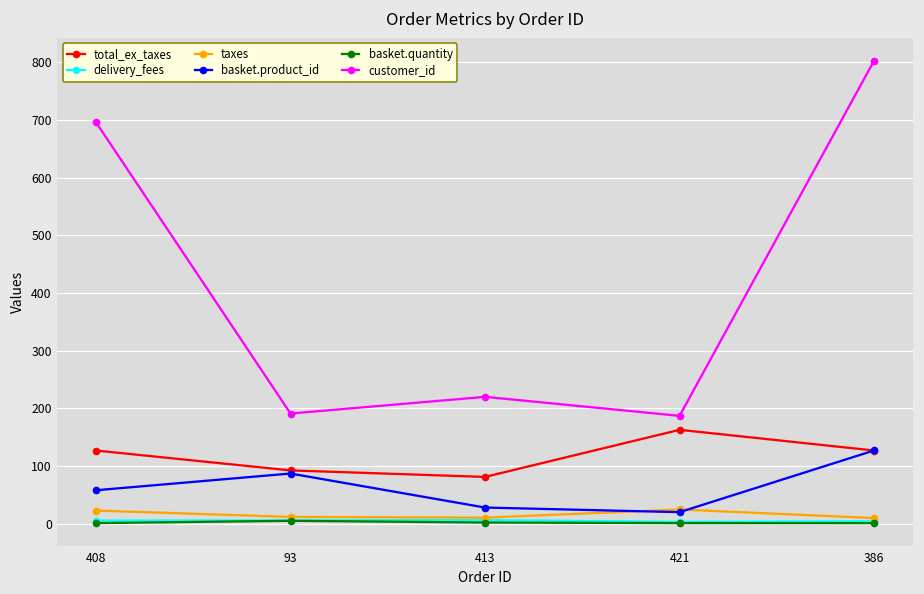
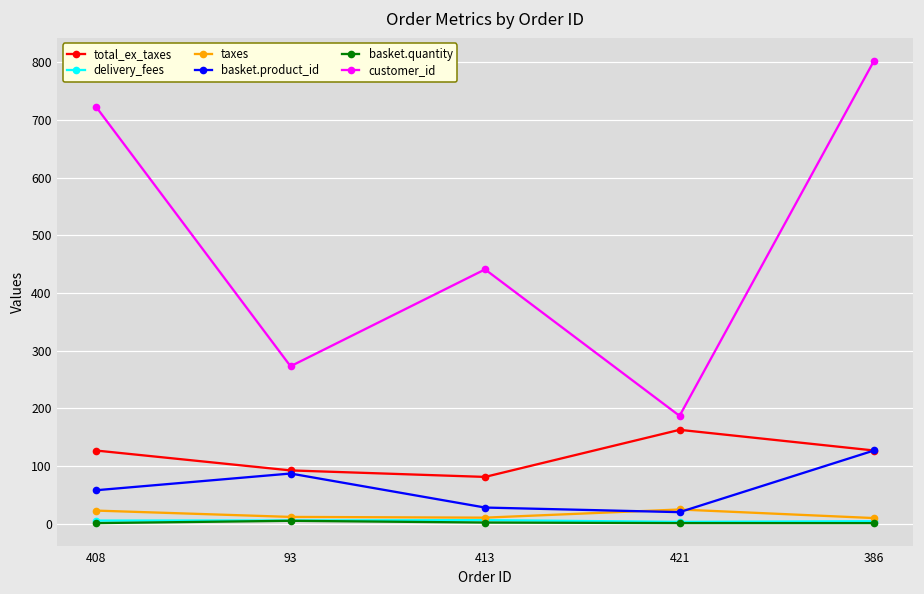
  {
    "total_ex_taxes": {
      "408": 130,
      "93": 90,
      "413": 80,
      "421": 160
    },
    "taxes": {
      "408": 20,
      "93": 10,
      "386": 10
    },
    "basket.product_id": {
      "408": 60,
      "93": 90,
      "413": 30
    },
    "customer_id": {
-     "408": 700,
-     "93": 190,
-     "413": 220,
+     "408": 720,
+     "93": 270,
+     "413": 440,
      "421": 190,
      "386": 800
    }
  }
